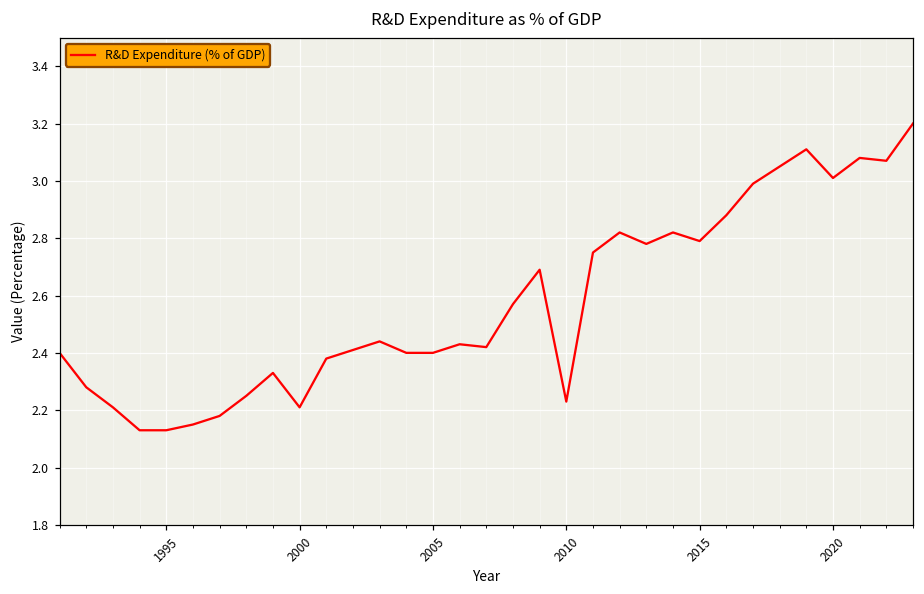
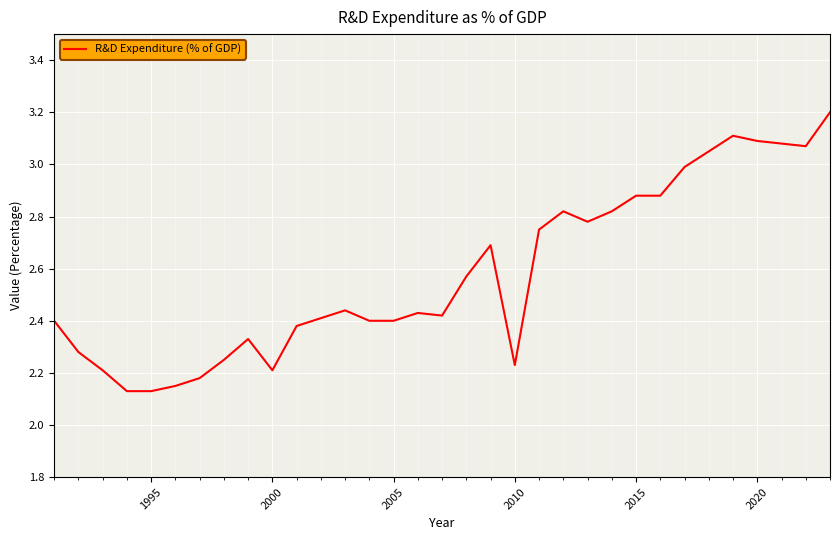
  {
    "1995": 2.13,
    "2000": 2.21,
    "2005": 2.40,
    "2010": 2.23,
-   "2015": 2.79,
-   "2020": 3.01
+   "2015": 2.88,
+   "2020": 3.09
  }
